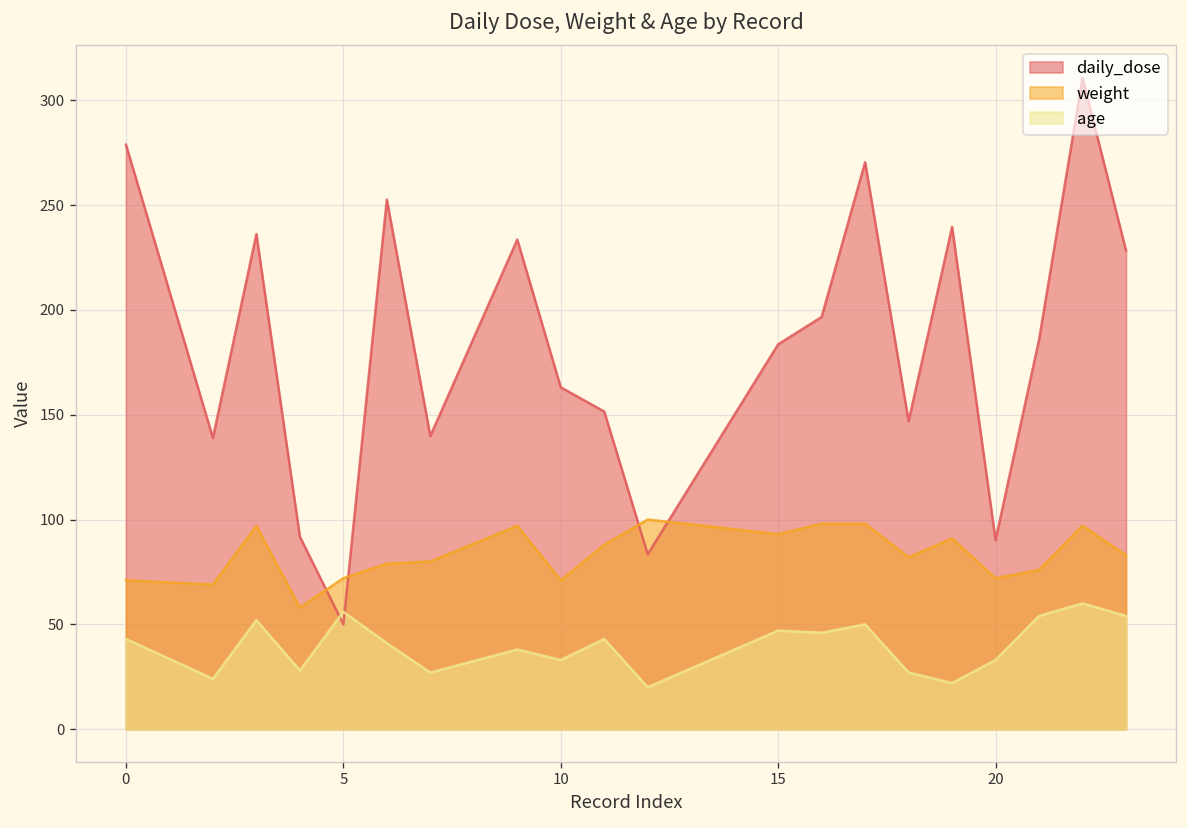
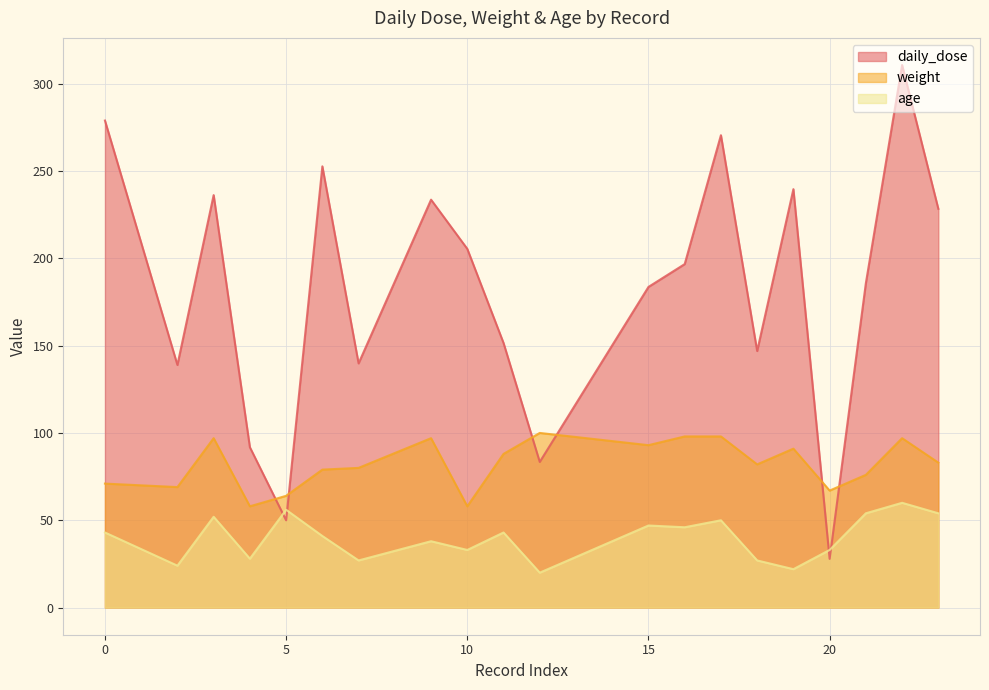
  {
    "daily_dose": {
      "0": 279,
      "5": 50,
-     "10": 163,
+     "10": 205,
      "15": 184,
-     "20": 90
+     "20": 28
    },
    "weight": {
      "0": 71,
-     "5": 72,
-     "10": 71,
+     "5": 64,
+     "10": 58,
      "15": 93,
-     "20": 72
+     "20": 67
    },
    "age": {
      "0": 43,
      "5": 56,
      "10": 33,
      "15": 47,
      "20": 33
    }
  }
